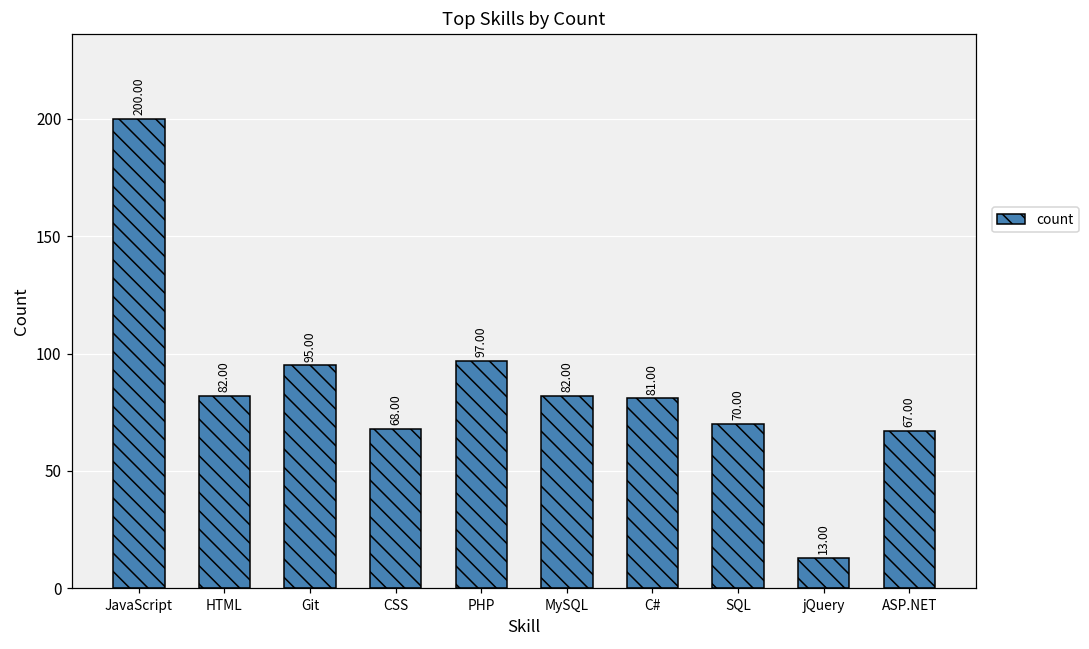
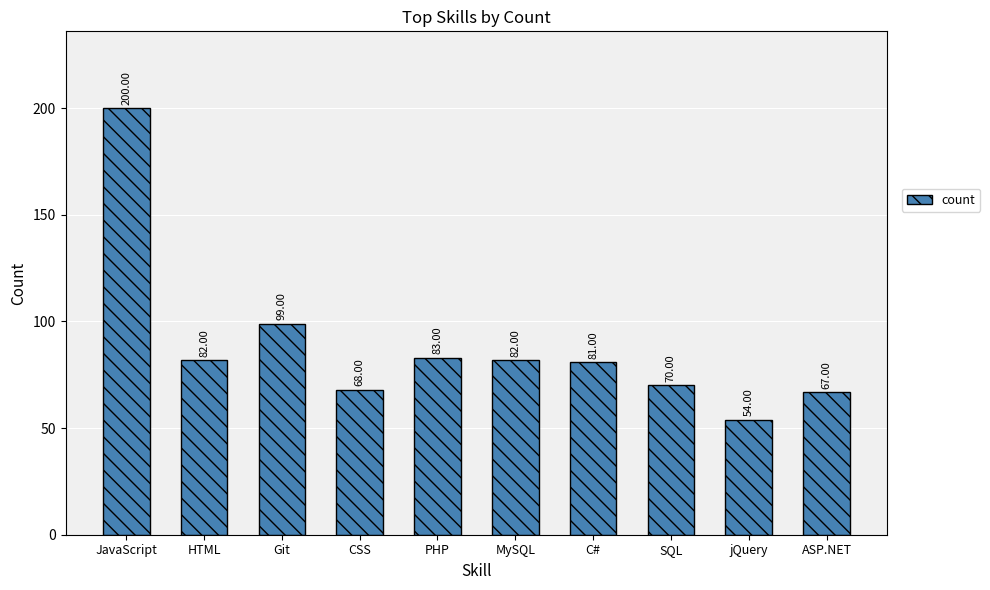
  {
    "JavaScript": 200.00,
    "HTML": 82.00,
-   "Git": 95.00,
+   "Git": 99.00,
    "CSS": 68.00,
-   "PHP": 97.00,
+   "PHP": 83.00,
    "MySQL": 82.00,
    "C#": 81.00,
    "SQL": 70.00,
-   "jQuery": 13.00,
+   "jQuery": 54.00,
    "ASP.NET": 67.00
  }
